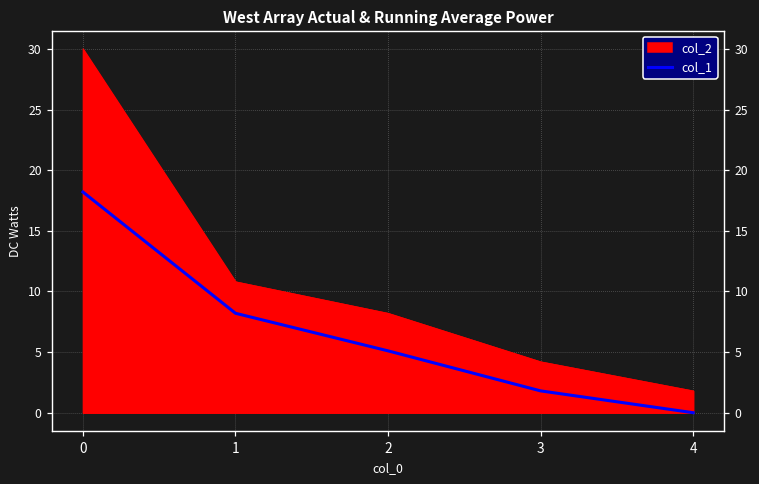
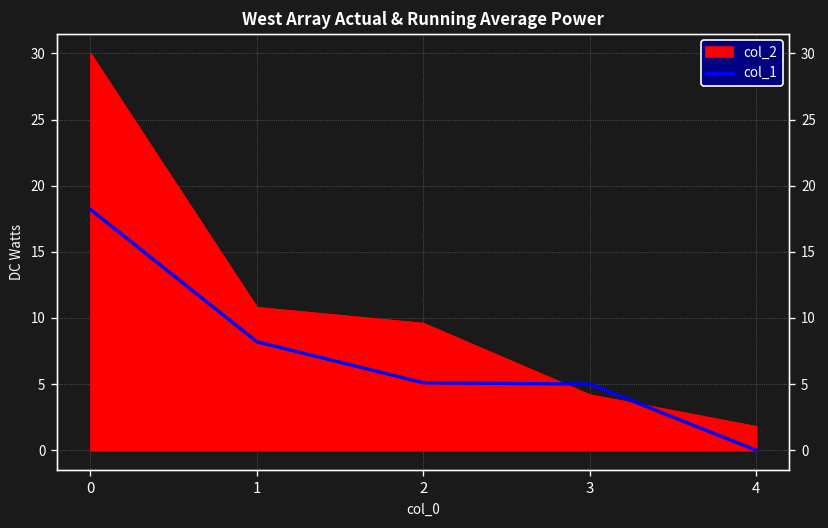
  {
    "col_2": {
      "0": 30.0,
      "1": 10.8,
-     "2": 8.2,
+     "2": 9.6,
      "3": 4.2,
      "4": 1.8
    },
    "col_1": {
      "0": 18.2,
      "1": 8.2,
      "2": 5.1,
-     "3": 1.8,
+     "3": 5.0,
      "4": 0.0
    }
  }
